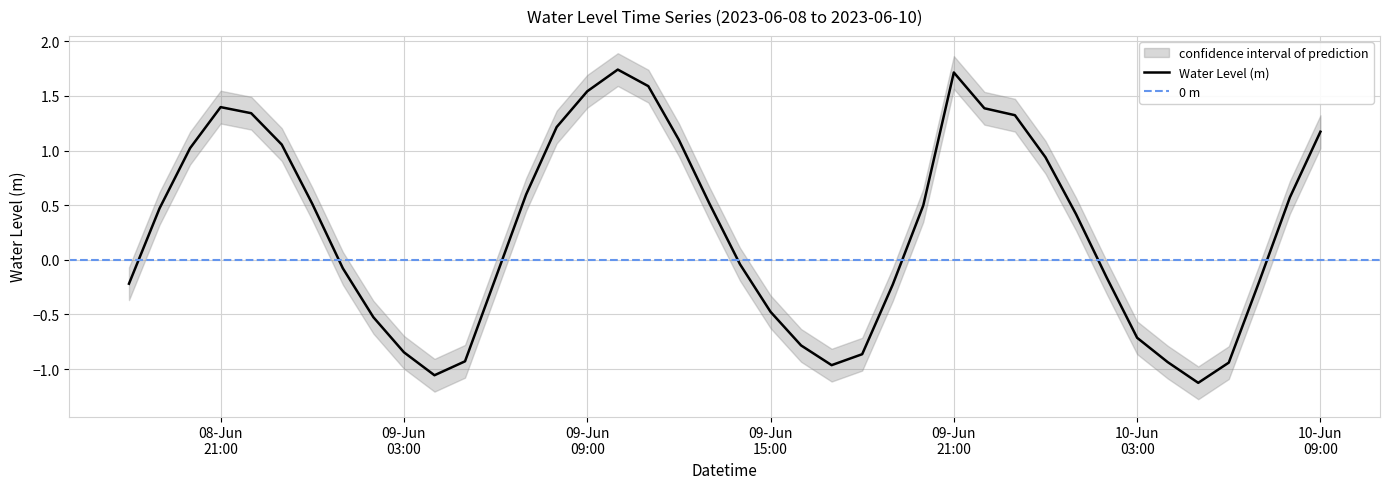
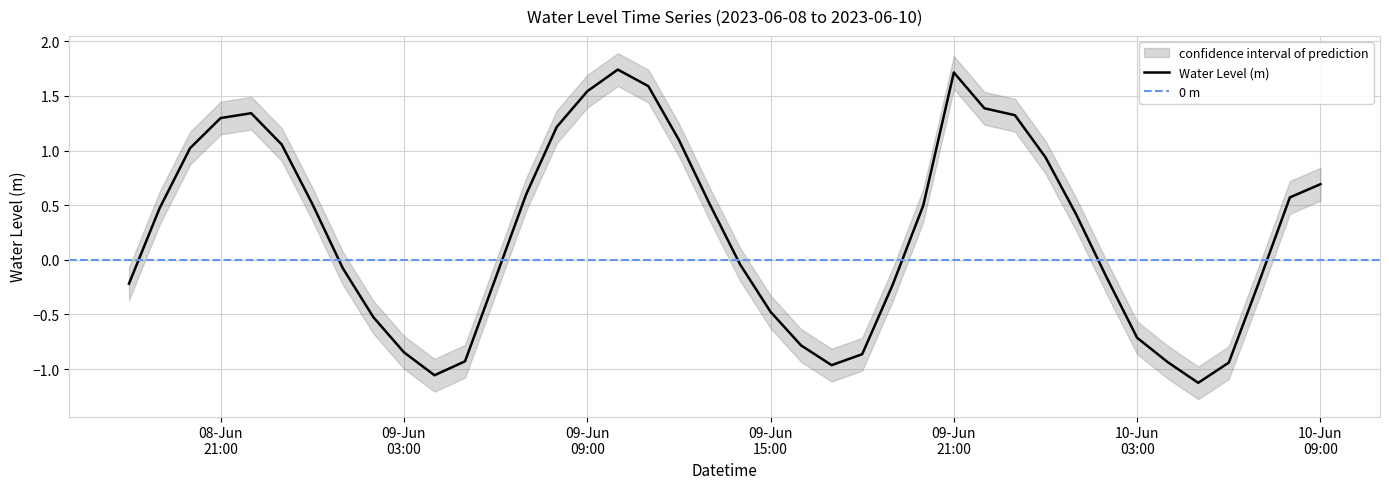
  {
    "Water Level (m)": {
-     "08-Jun 21:00": 1.40,
+     "08-Jun 21:00": 1.30,
      "09-Jun 03:00": -0.85,
      "09-Jun 09:00": 1.54,
      "09-Jun 15:00": -0.48,
      "09-Jun 21:00": 1.71,
      "10-Jun 03:00": -0.71,
-     "10-Jun 09:00": 1.17
+     "10-Jun 09:00": 0.69
    }
  }
